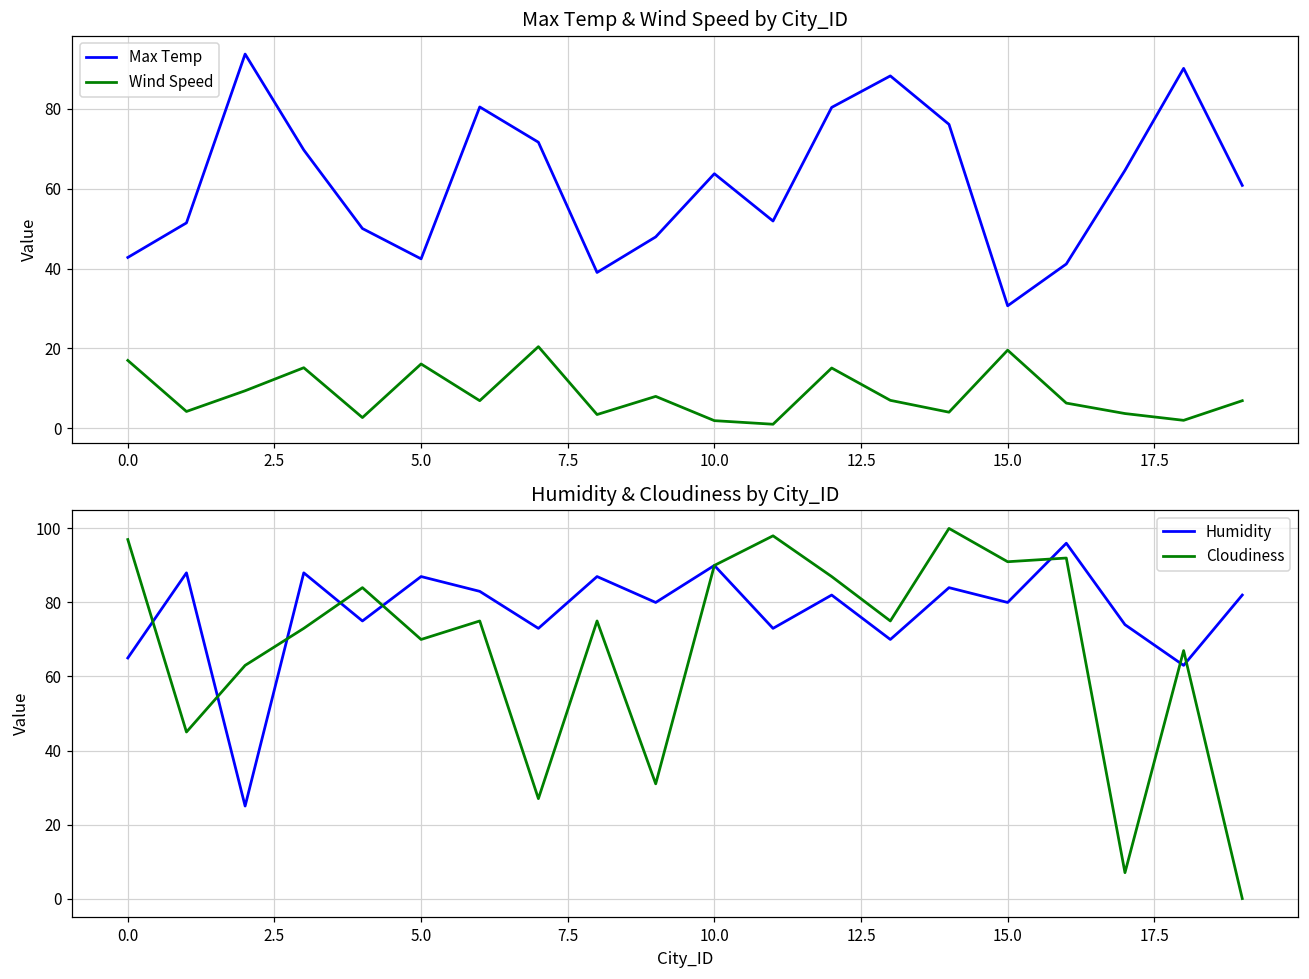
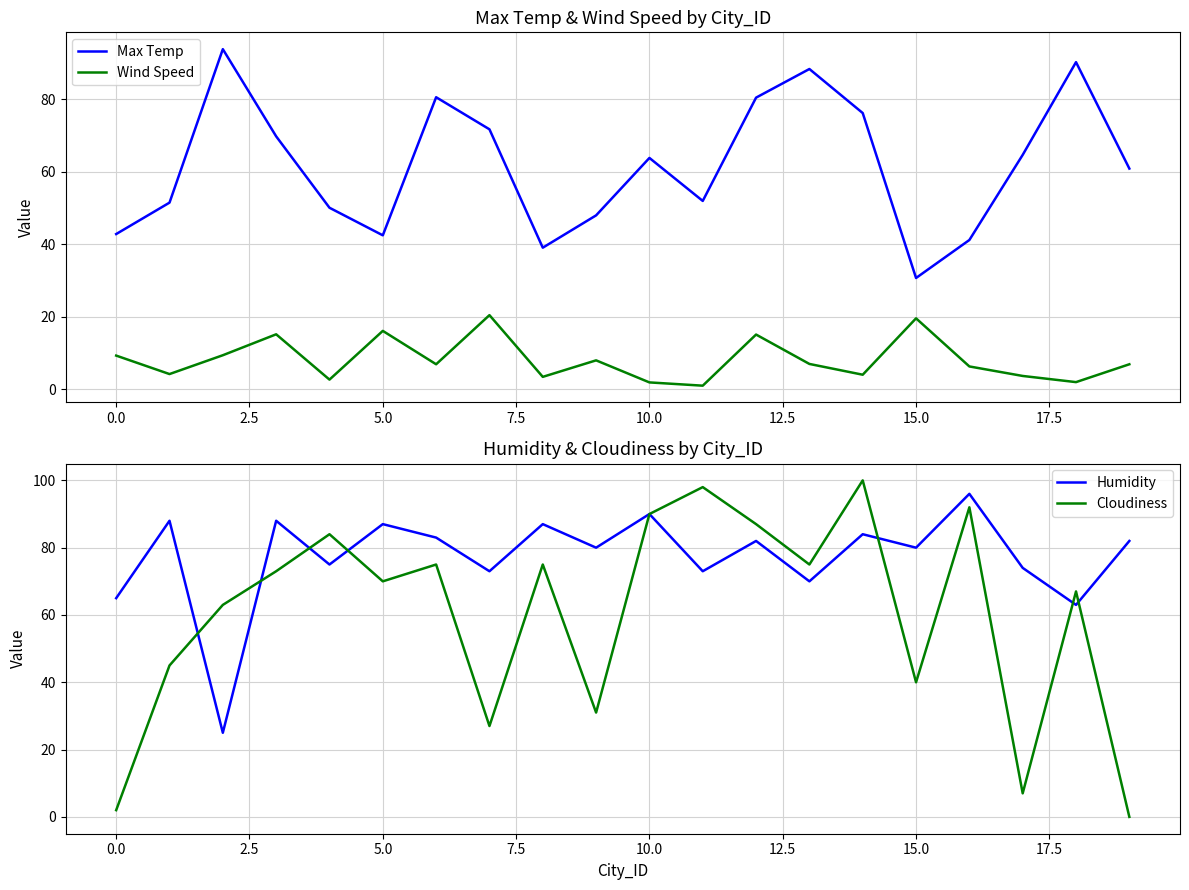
  {
    "Max Temp & Wind Speed by City_ID": {
      "Max Temp": {
        "0.0": 43,
        "5.0": 42,
        "10.0": 64,
        "15.0": 31
      },
      "Wind Speed": {
-       "0.0": 17,
+       "0.0": 9,
        "5.0": 16,
        "10.0": 2,
        "15.0": 20
      }
    },
    "Humidity & Cloudiness by City_ID": {
      "Humidity": {
        "0.0": 65,
        "5.0": 87,
        "15.0": 80
      },
      "Cloudiness": {
-       "0.0": 97,
+       "0.0": 2,
        "5.0": 70,
-       "15.0": 91
+       "15.0": 40
      }
    }
  }
